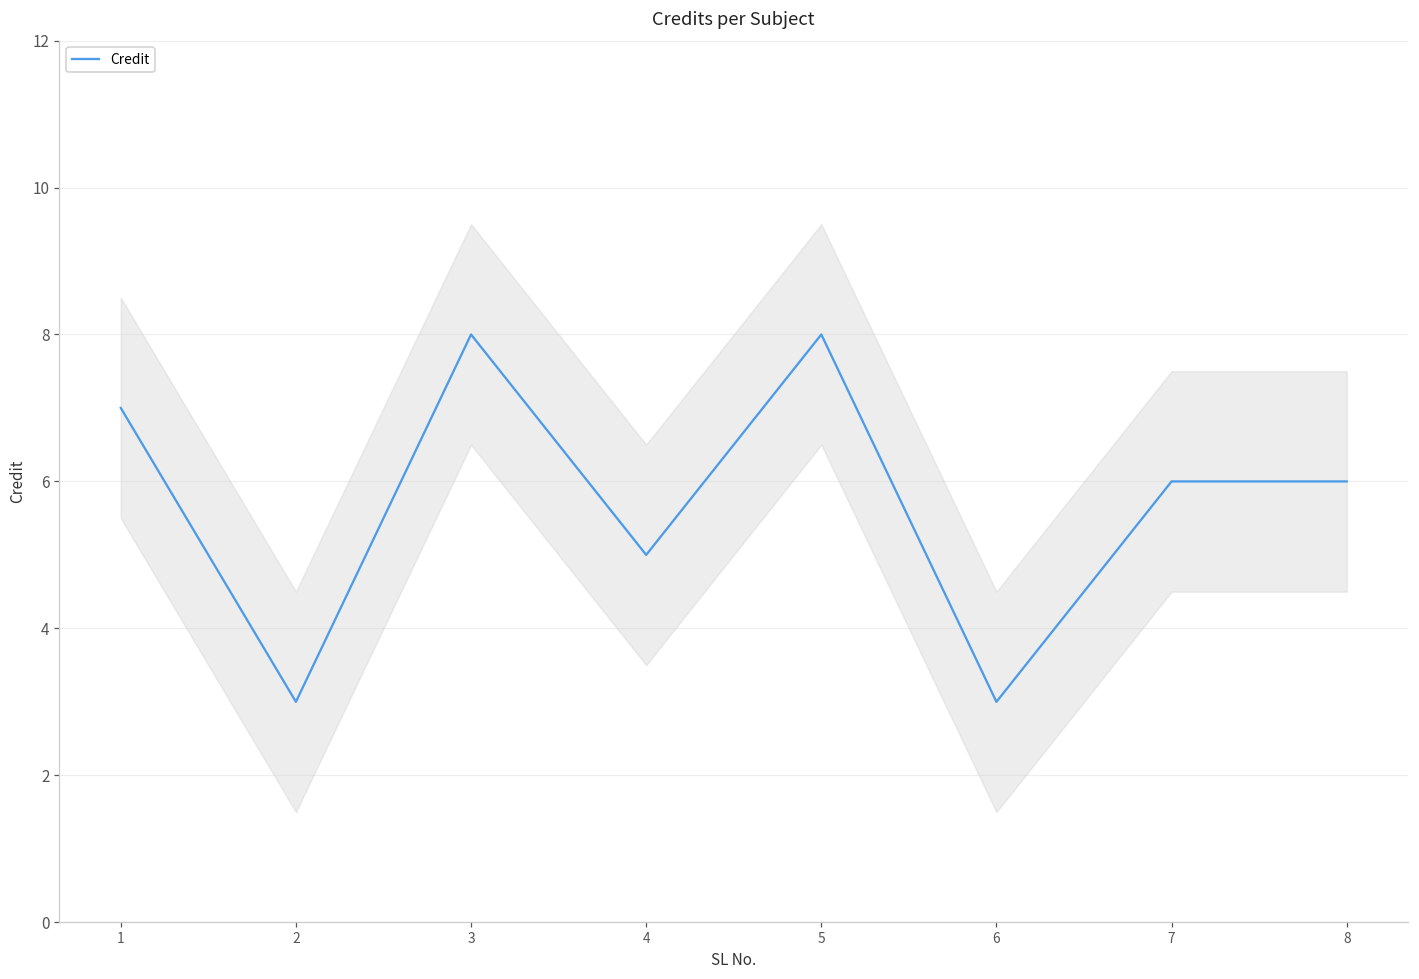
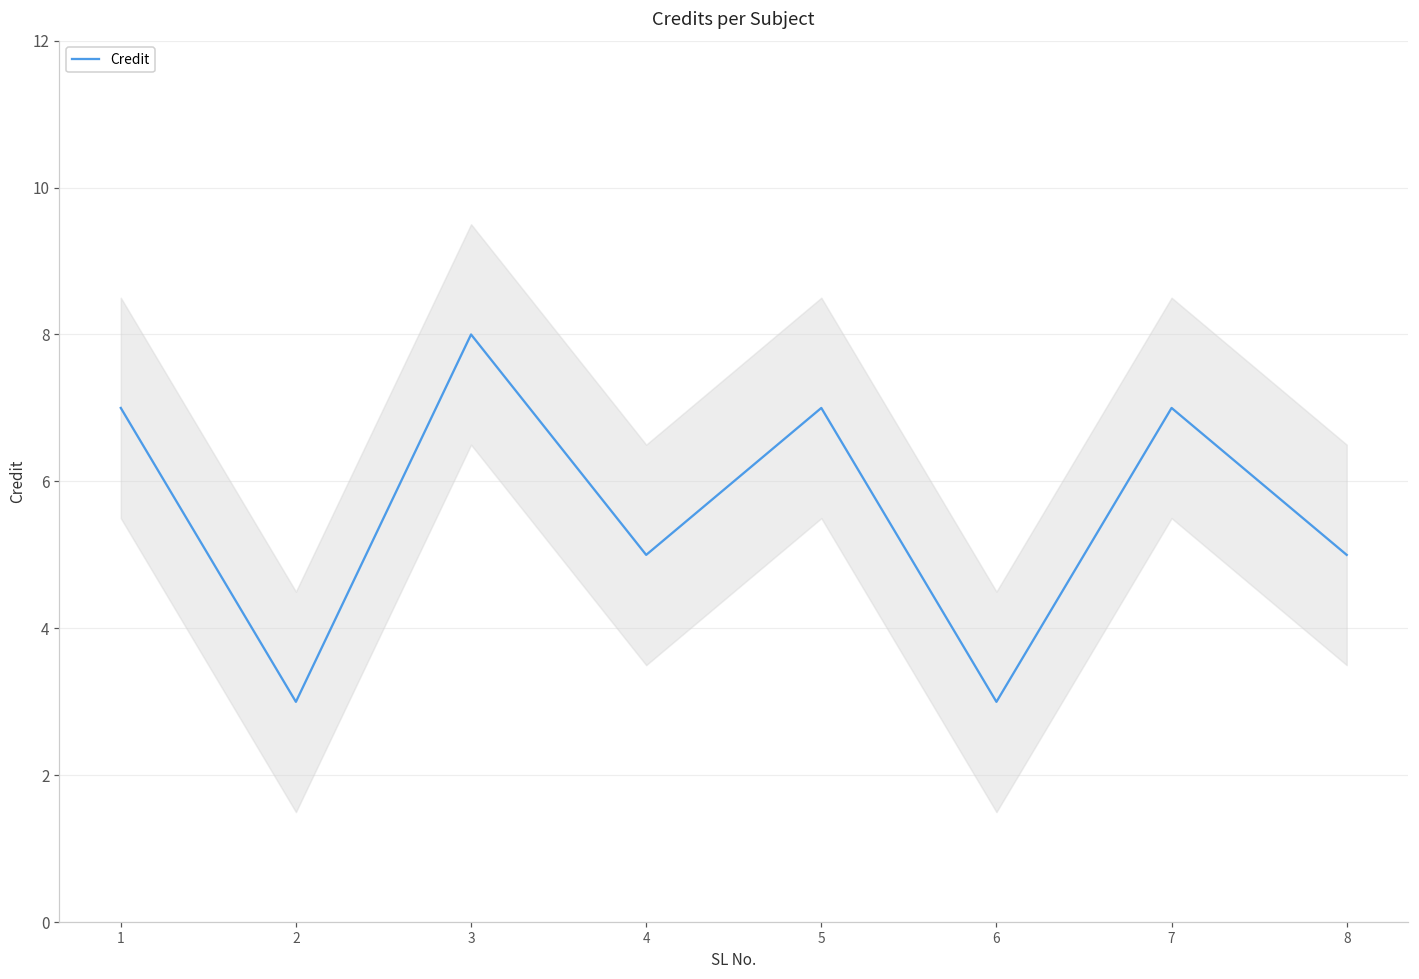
  {
    "Credit": {
      "1": 7,
      "2": 3,
      "3": 8,
      "4": 5,
-     "5": 8,
+     "5": 7,
      "6": 3,
-     "7": 6,
-     "8": 6
+     "7": 7,
+     "8": 5
    }
  }
